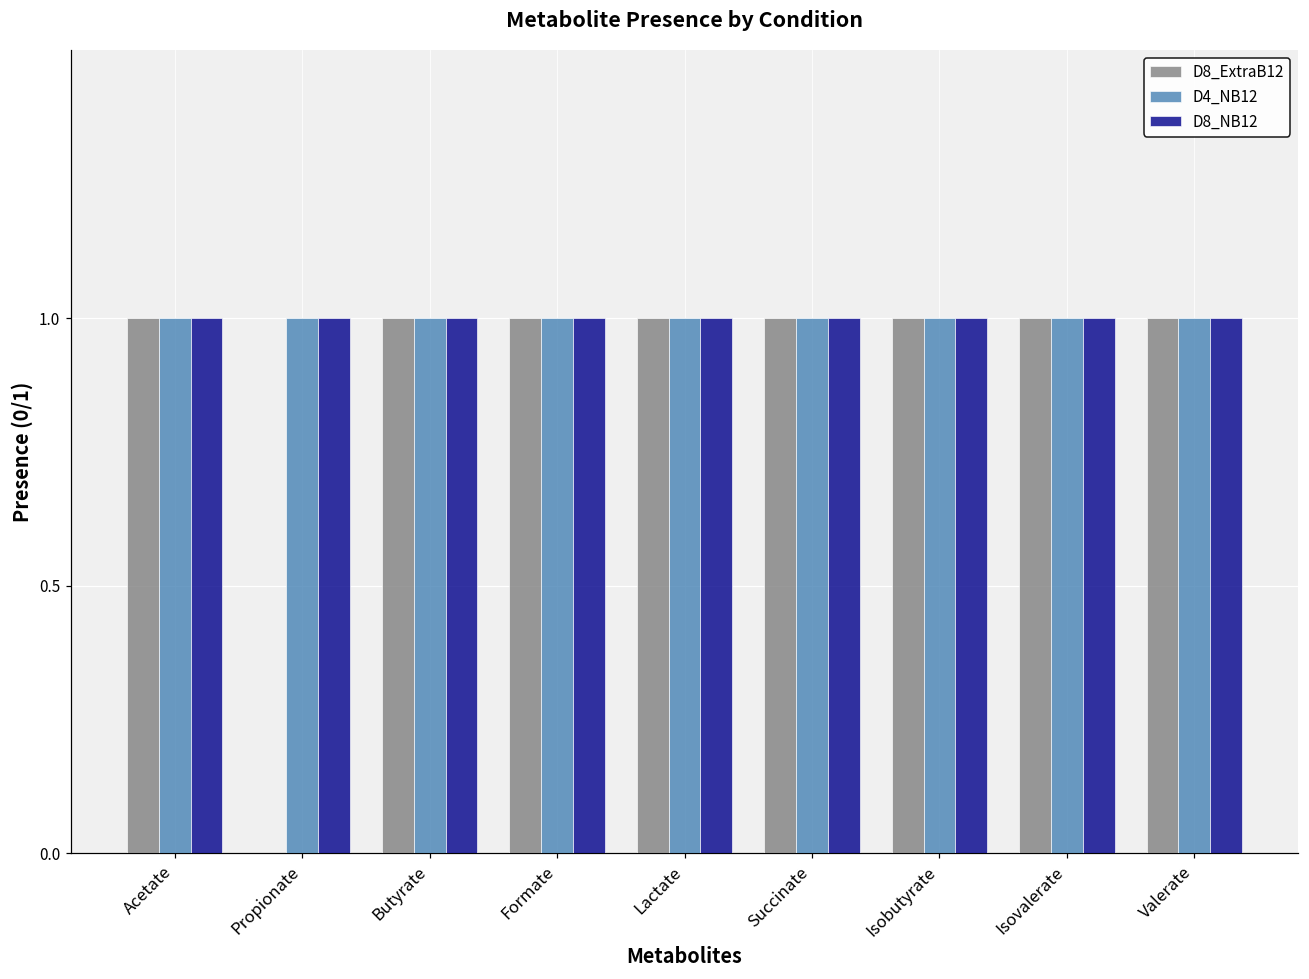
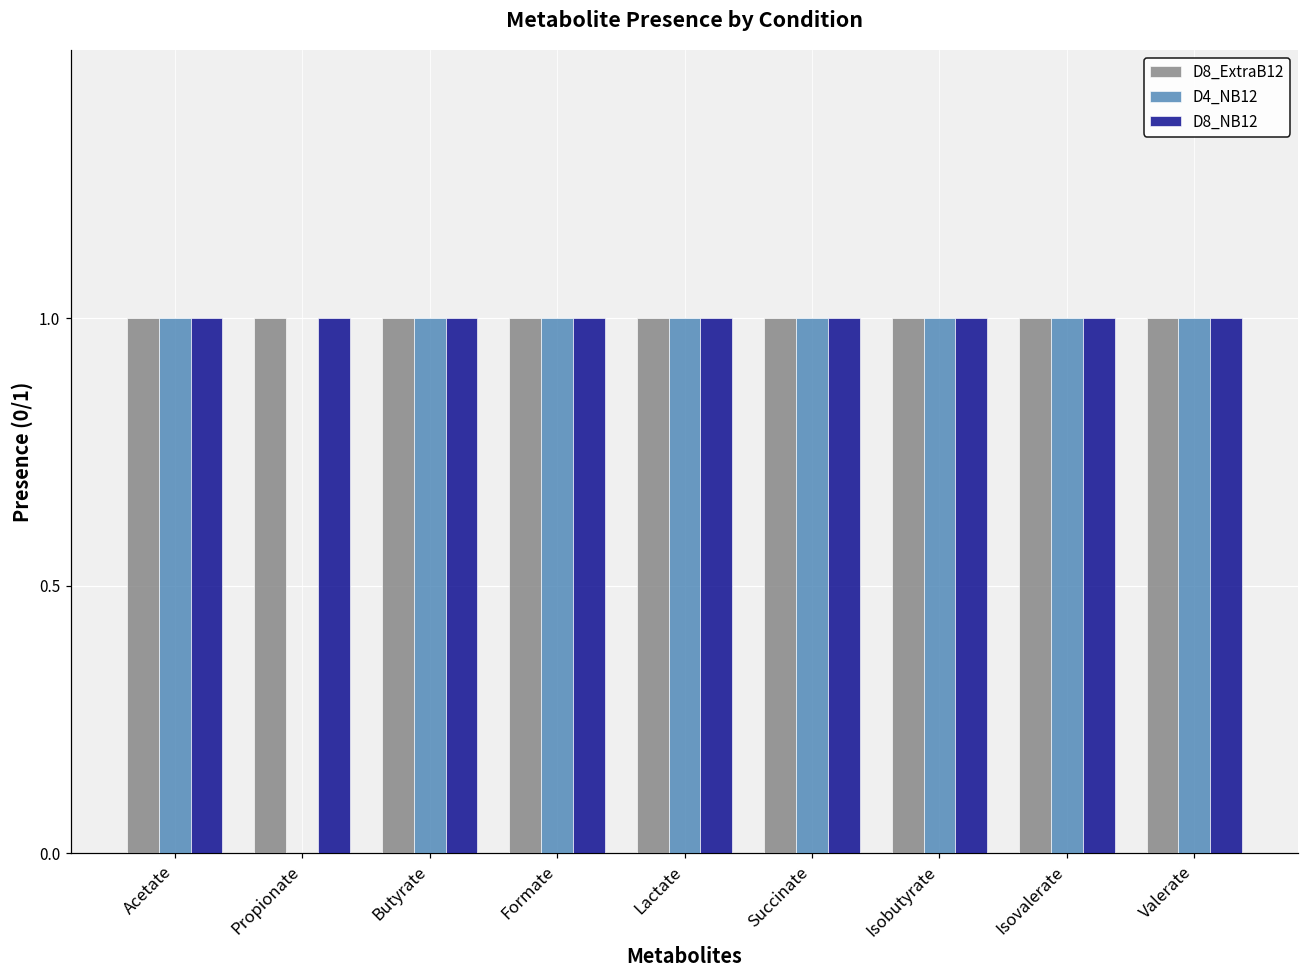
  {
    "D8_ExtraB12": {
      "Acetate": 1,
-     "Propionate": 0,
+     "Propionate": 1,
      "Butyrate": 1,
      "Formate": 1,
      "Lactate": 1,
      "Succinate": 1,
      "Isobutyrate": 1,
      "Isovalerate": 1,
      "Valerate": 1
    },
    "D4_NB12": {
      "Acetate": 1,
-     "Propionate": 1,
+     "Propionate": 0,
      "Butyrate": 1,
      "Formate": 1,
      "Lactate": 1,
      "Succinate": 1,
      "Isobutyrate": 1,
      "Isovalerate": 1,
      "Valerate": 1
    },
    "D8_NB12": {
      "Acetate": 1,
      "Propionate": 1,
      "Butyrate": 1,
      "Formate": 1,
      "Lactate": 1,
      "Succinate": 1,
      "Isobutyrate": 1,
      "Isovalerate": 1,
      "Valerate": 1
    }
  }
